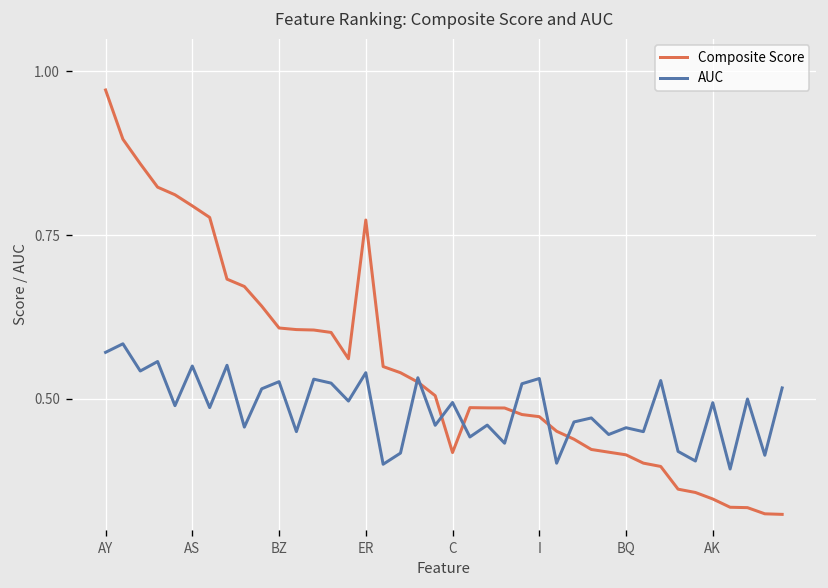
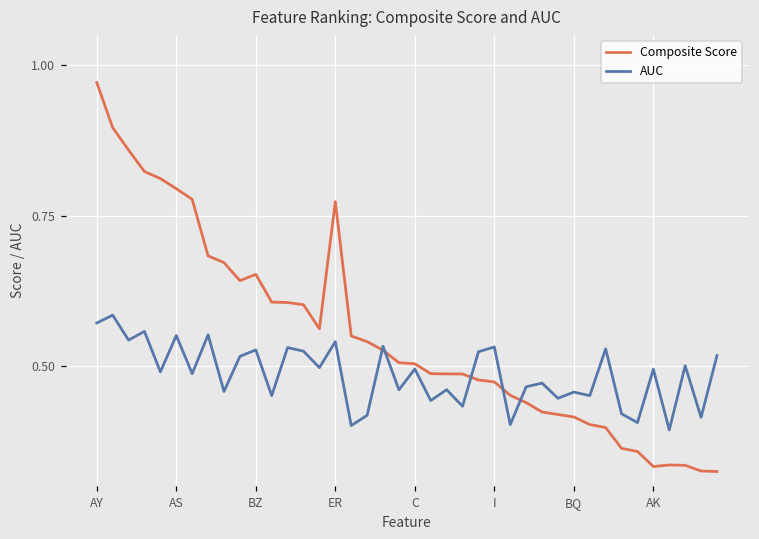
  {
    "Composite Score": {
      "AY": 0.97,
      "AS": 0.79,
-     "BZ": 0.61,
+     "BZ": 0.65,
      "ER": 0.77,
-     "C": 0.42,
+     "C": 0.50,
      "I": 0.47,
      "BQ": 0.41,
-     "AK": 0.35
+     "AK": 0.33
    },
    "AUC": {
      "AY": 0.57,
      "AS": 0.55,
      "BZ": 0.53,
      "ER": 0.54,
      "C": 0.49,
      "I": 0.53,
      "BQ": 0.46,
      "AK": 0.49
    }
  }
